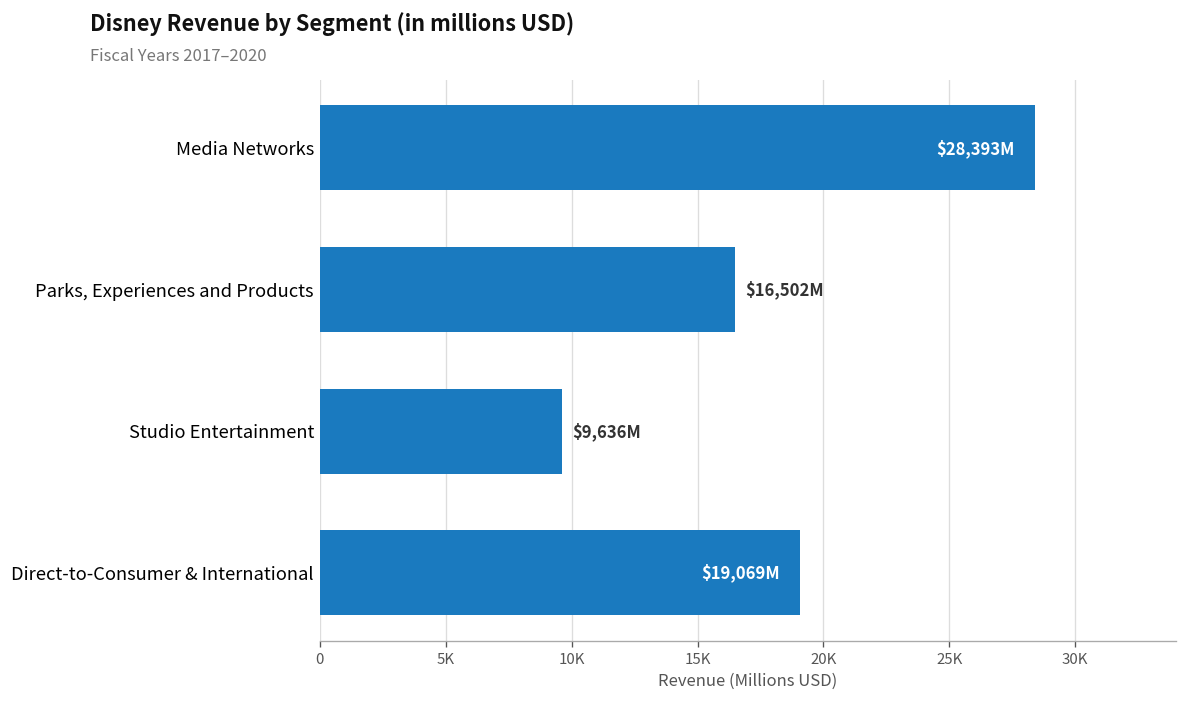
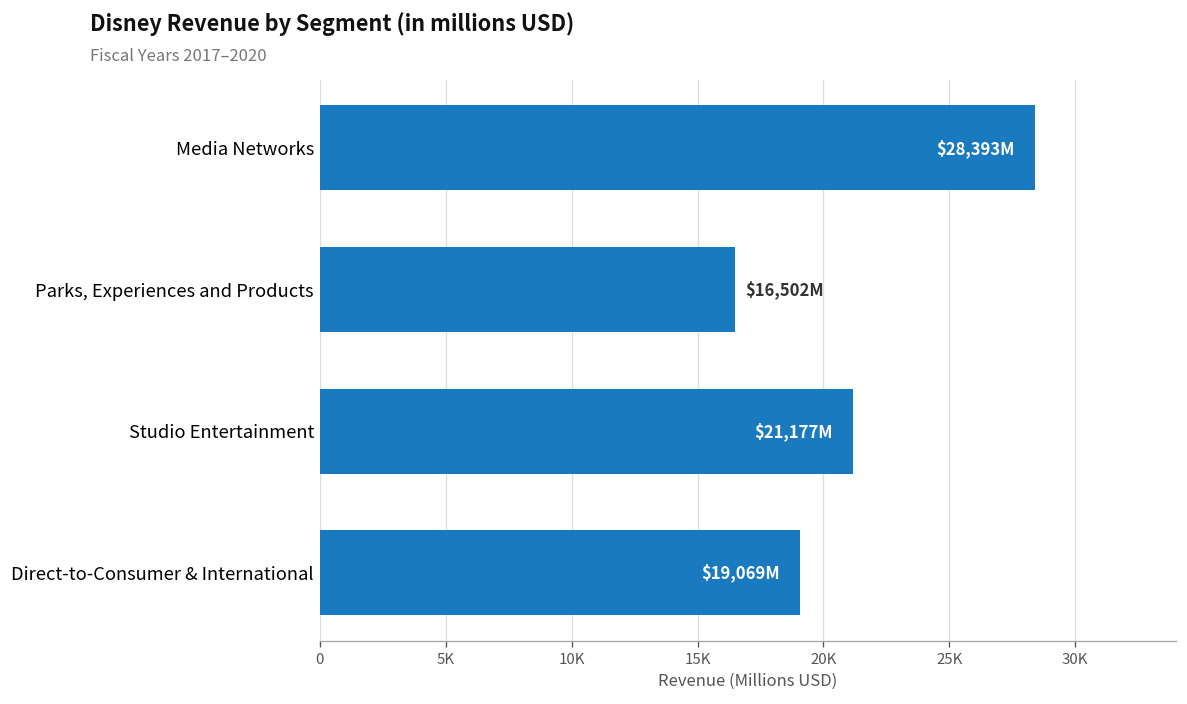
  {
    "Media Networks": "$28,393M",
    "Parks, Experiences and Products": "$16,502M",
-   "Studio Entertainment": "$9,636M",
+   "Studio Entertainment": "$21,177M",
    "Direct-to-Consumer & International": "$19,069M"
  }
